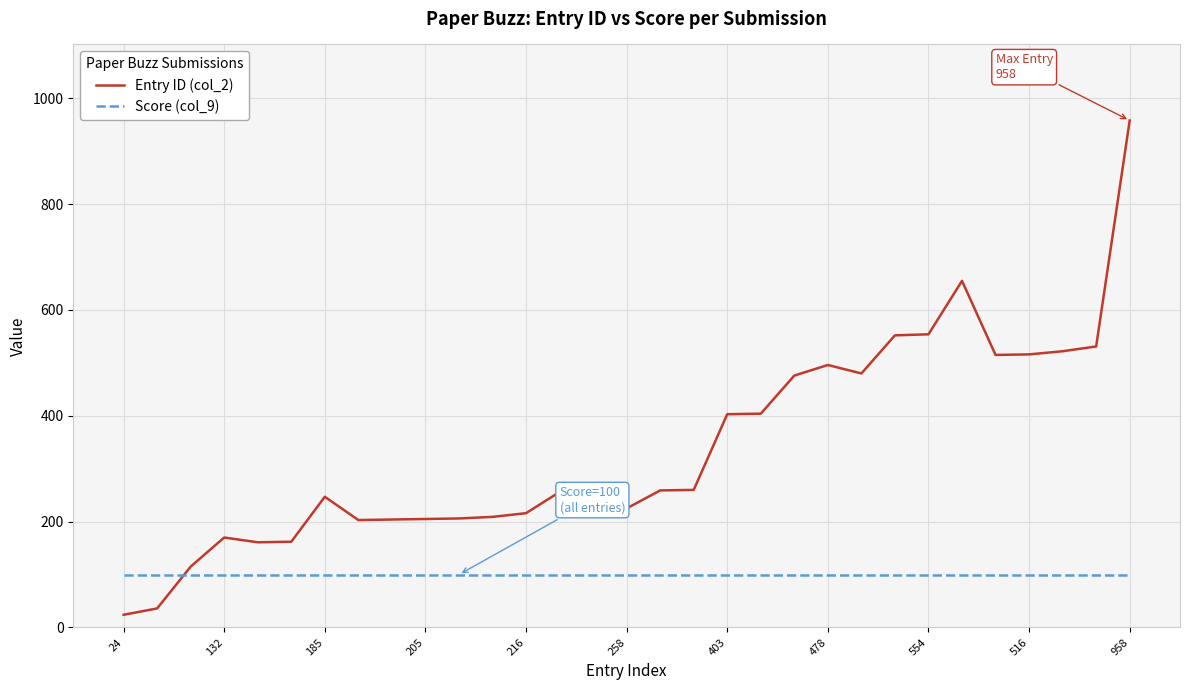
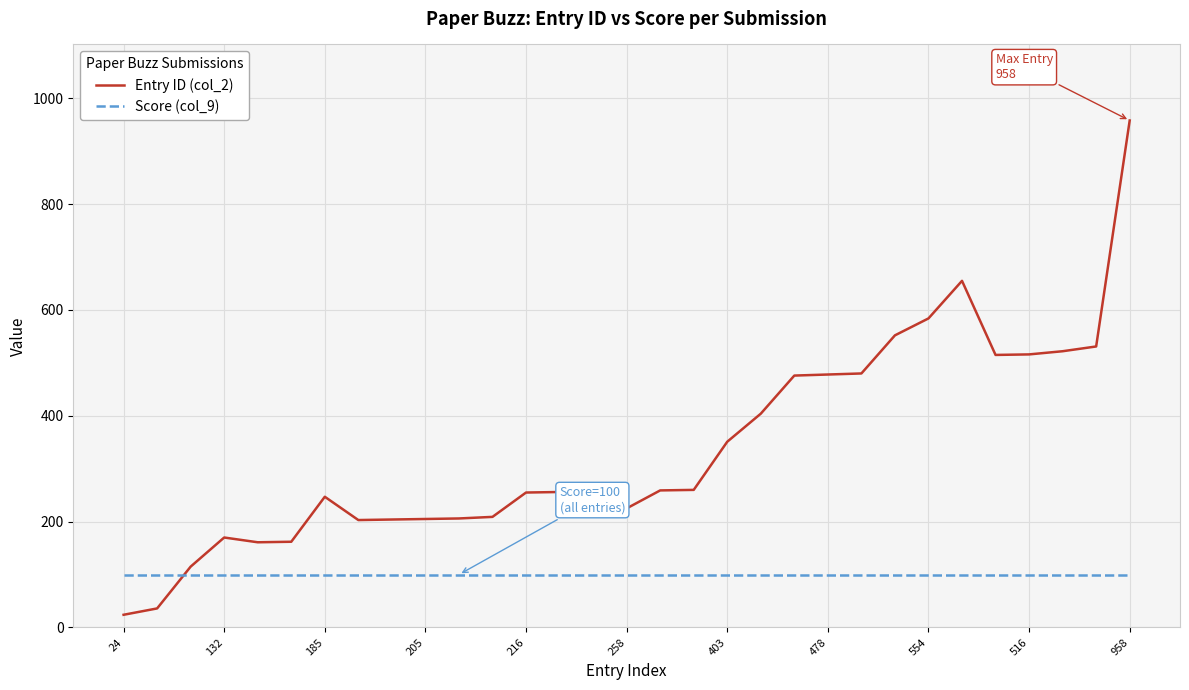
  {
    "Entry ID (col_2)": {
      "24": 20,
      "132": 170,
      "185": 250,
      "205": 210,
-     "216": 220,
-     "403": 400,
-     "478": 500,
-     "554": 550,
+     "216": 260,
+     "403": 350,
+     "478": 480,
+     "554": 580,
      "516": 520
    },
    "Score (col_9)": {
      "24": 100,
      "132": 100,
      "185": 100,
      "205": 100,
      "216": 100,
      "258": 100,
      "403": 100,
      "478": 100,
      "554": 100,
      "516": 100,
      "958": 100
    }
  }
